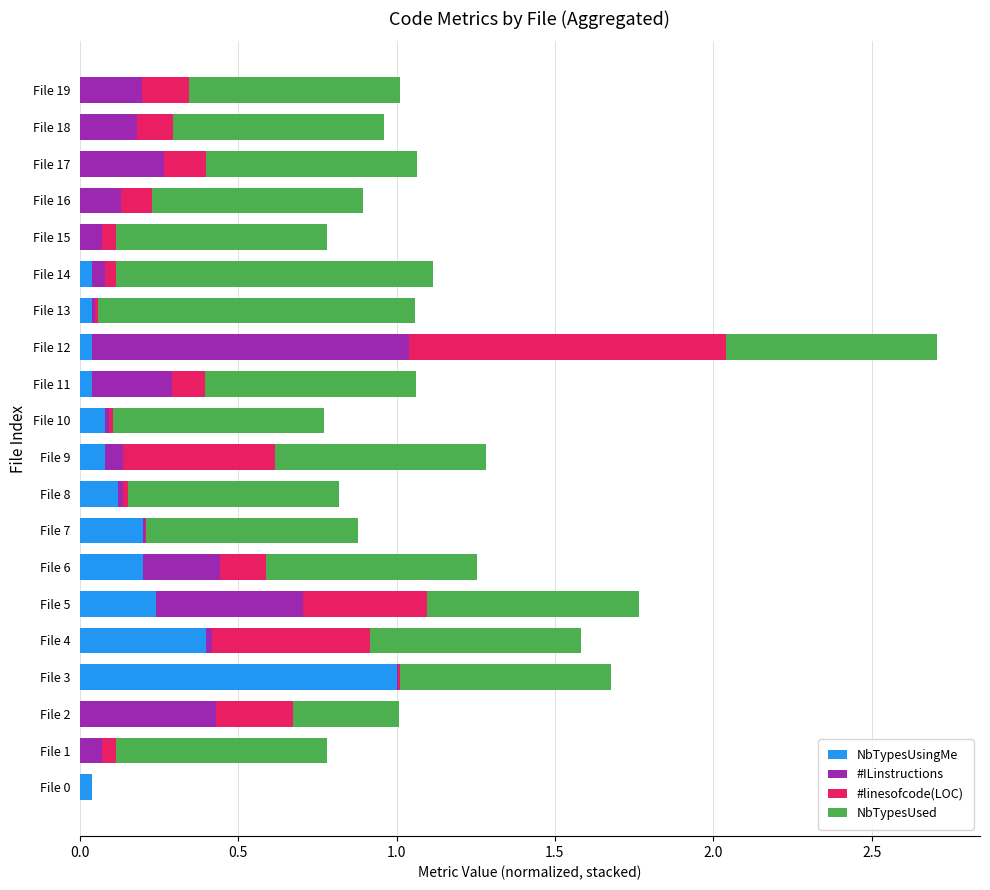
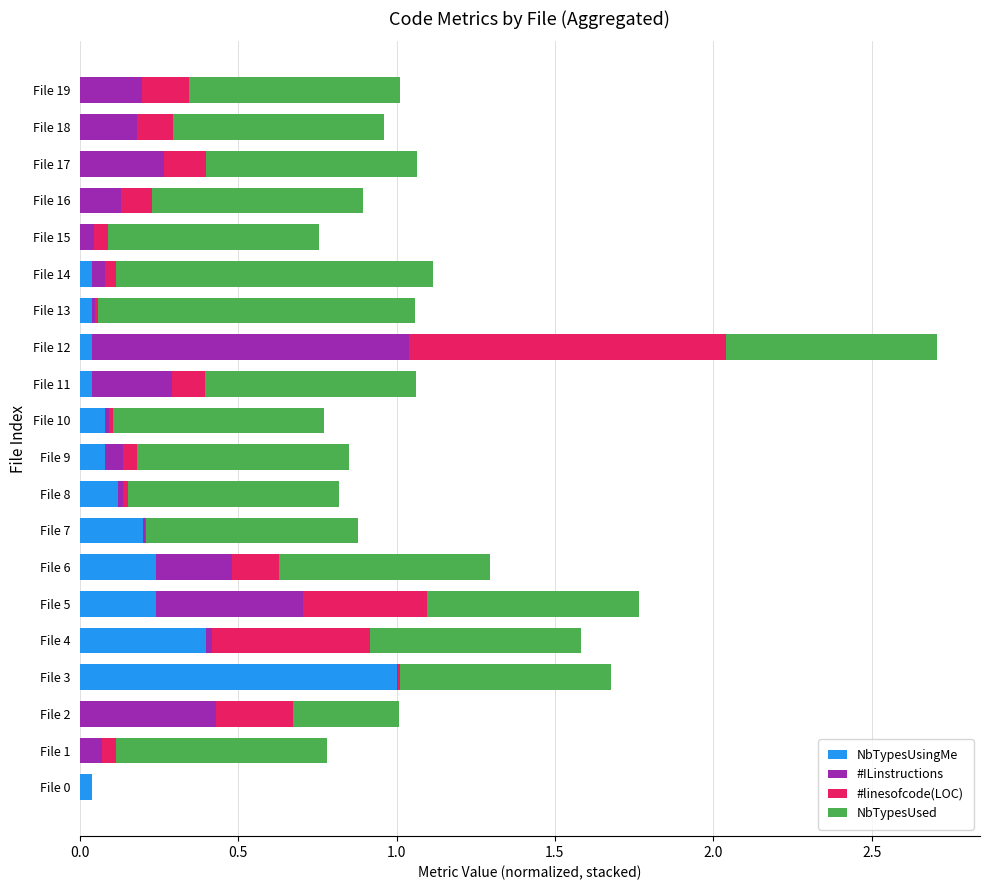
  {
    "NbTypesUsingMe": {
      "File 19": 0.00,
      "File 18": 0.00,
      "File 17": 0.00,
      "File 16": 0.00,
      "File 15": 0.00,
      "File 14": 0.04,
      "File 13": 0.04,
      "File 12": 0.04,
      "File 11": 0.04,
      "File 10": 0.08,
      "File 9": 0.08,
      "File 8": 0.12,
      "File 7": 0.20,
-     "File 6": 0.20,
+     "File 6": 0.24,
      "File 5": 0.24,
      "File 4": 0.40,
      "File 3": 1.00,
      "File 2": 0.00,
      "File 1": 0.00,
      "File 0": 0.04
    },
    "#ILinstructions": {
      "File 19": 0.20,
      "File 18": 0.18,
      "File 17": 0.26,
      "File 16": 0.13,
-     "File 15": 0.07,
+     "File 15": 0.05,
      "File 14": 0.04,
      "File 13": 0.01,
      "File 12": 1.00,
      "File 11": 0.25,
      "File 10": 0.01,
      "File 9": 0.06,
      "File 8": 0.02,
      "File 6": 0.24,
      "File 5": 0.47,
      "File 4": 0.02,
      "File 2": 0.43,
      "File 1": 0.07,
      "File 0": 0.00
    },
    "#linesofcode(LOC)": {
      "File 19": 0.15,
      "File 18": 0.11,
      "File 17": 0.13,
      "File 16": 0.10,
      "File 15": 0.04,
      "File 14": 0.04,
      "File 13": 0.01,
      "File 12": 1.00,
      "File 11": 0.10,
      "File 10": 0.01,
-     "File 9": 0.48,
+     "File 9": 0.04,
      "File 8": 0.02,
      "File 6": 0.15,
      "File 5": 0.39,
      "File 4": 0.50,
      "File 2": 0.24,
      "File 1": 0.04,
      "File 0": 0.00
    },
    "NbTypesUsed": {
      "File 19": 0.67,
      "File 18": 0.67,
      "File 17": 0.67,
      "File 16": 0.67,
      "File 15": 0.67,
      "File 14": 1.00,
      "File 13": 1.00,
      "File 12": 0.67,
      "File 11": 0.67,
      "File 10": 0.67,
      "File 9": 0.67,
      "File 8": 0.67,
      "File 7": 0.67,
      "File 6": 0.67,
      "File 5": 0.67,
      "File 4": 0.67,
      "File 3": 0.67,
      "File 2": 0.33,
      "File 1": 0.67,
      "File 0": 0.00
    }
  }
